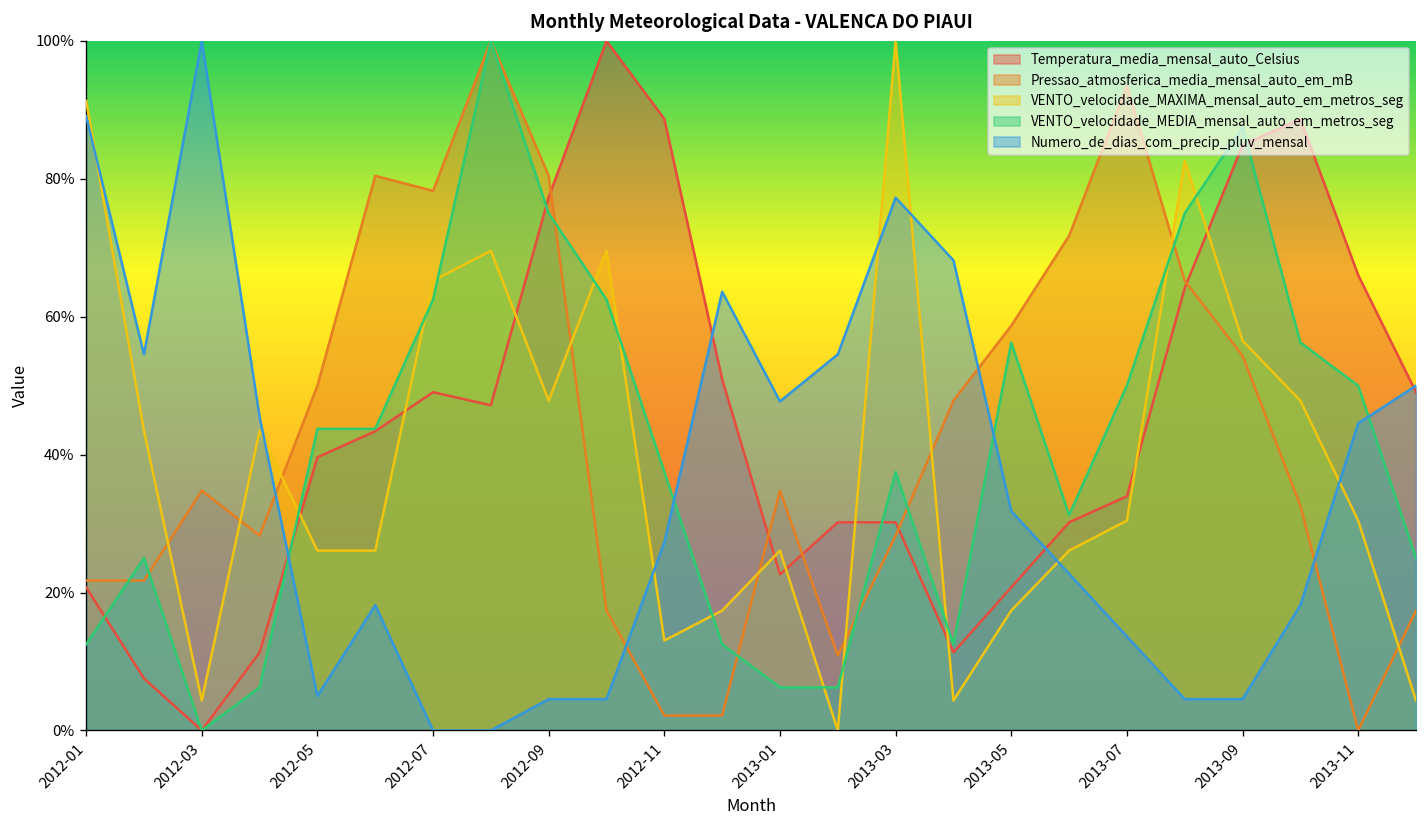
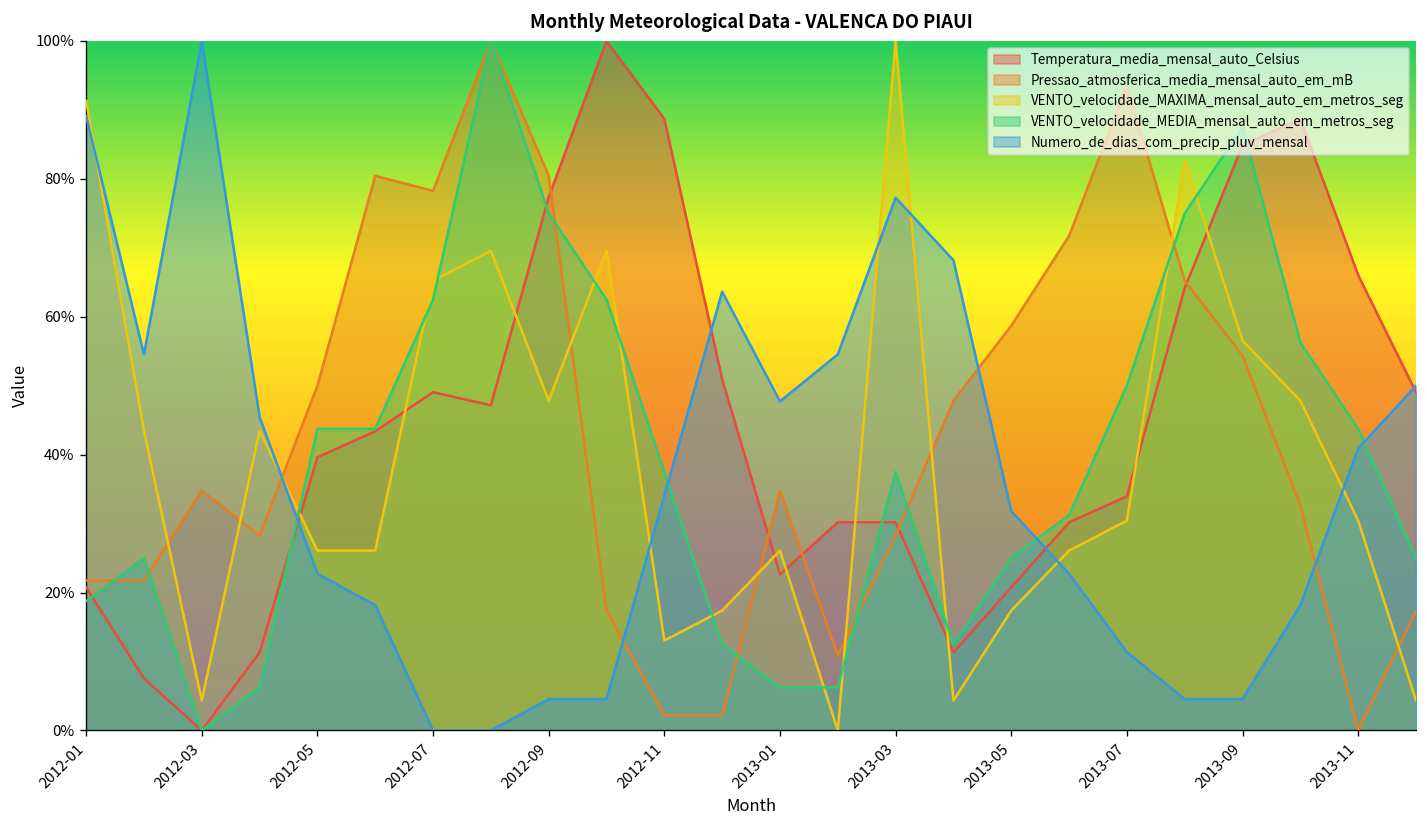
  {
    "VENTO_velocidade_MEDIA_mensal_auto_em_metros_seg": {
-     "2012-01": "12%",
+     "2012-01": "19%",
      "2012-05": "44%",
      "2012-07": "62%",
      "2012-09": "75%",
      "2012-11": "37%",
      "2013-01": "6%",
      "2013-03": "37%",
-     "2013-05": "56%",
+     "2013-05": "25%",
      "2013-07": "50%",
-     "2013-11": "50%"
+     "2013-11": "44%"
    },
    "Numero_de_dias_com_precip_pluv_mensal": {
      "2012-01": "89%",
      "2012-03": "100%",
-     "2012-05": "5%",
+     "2012-05": "23%",
      "2012-07": "0%",
      "2012-09": "5%",
-     "2012-11": "27%",
+     "2012-11": "34%",
      "2013-01": "48%",
      "2013-03": "77%",
      "2013-05": "32%",
-     "2013-07": "14%",
+     "2013-07": "11%",
      "2013-09": "5%",
-     "2013-11": "45%"
+     "2013-11": "41%"
    }
  }
